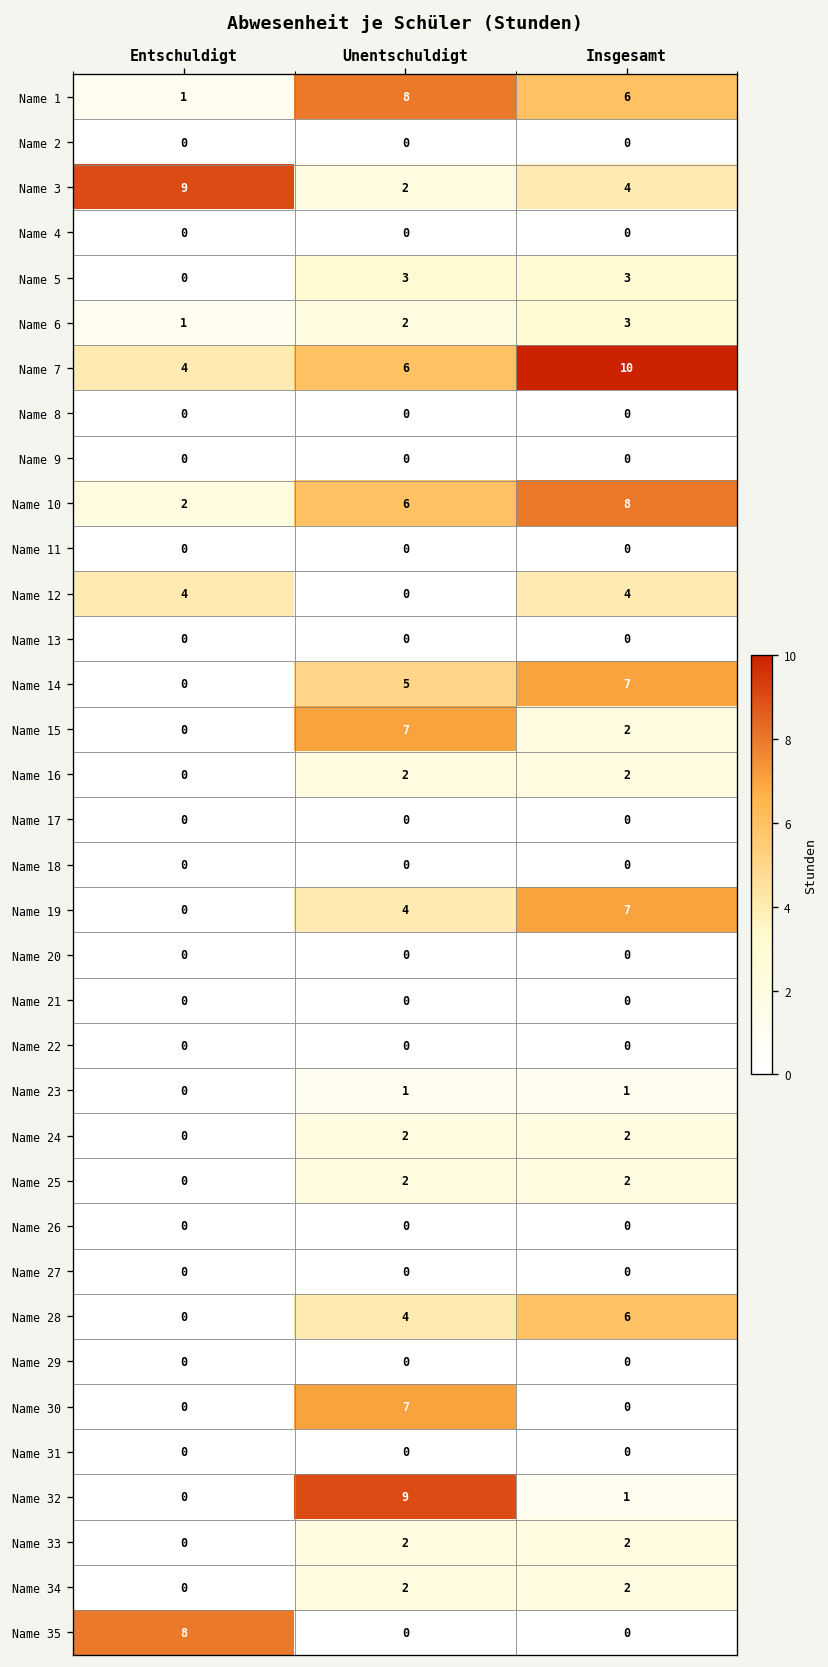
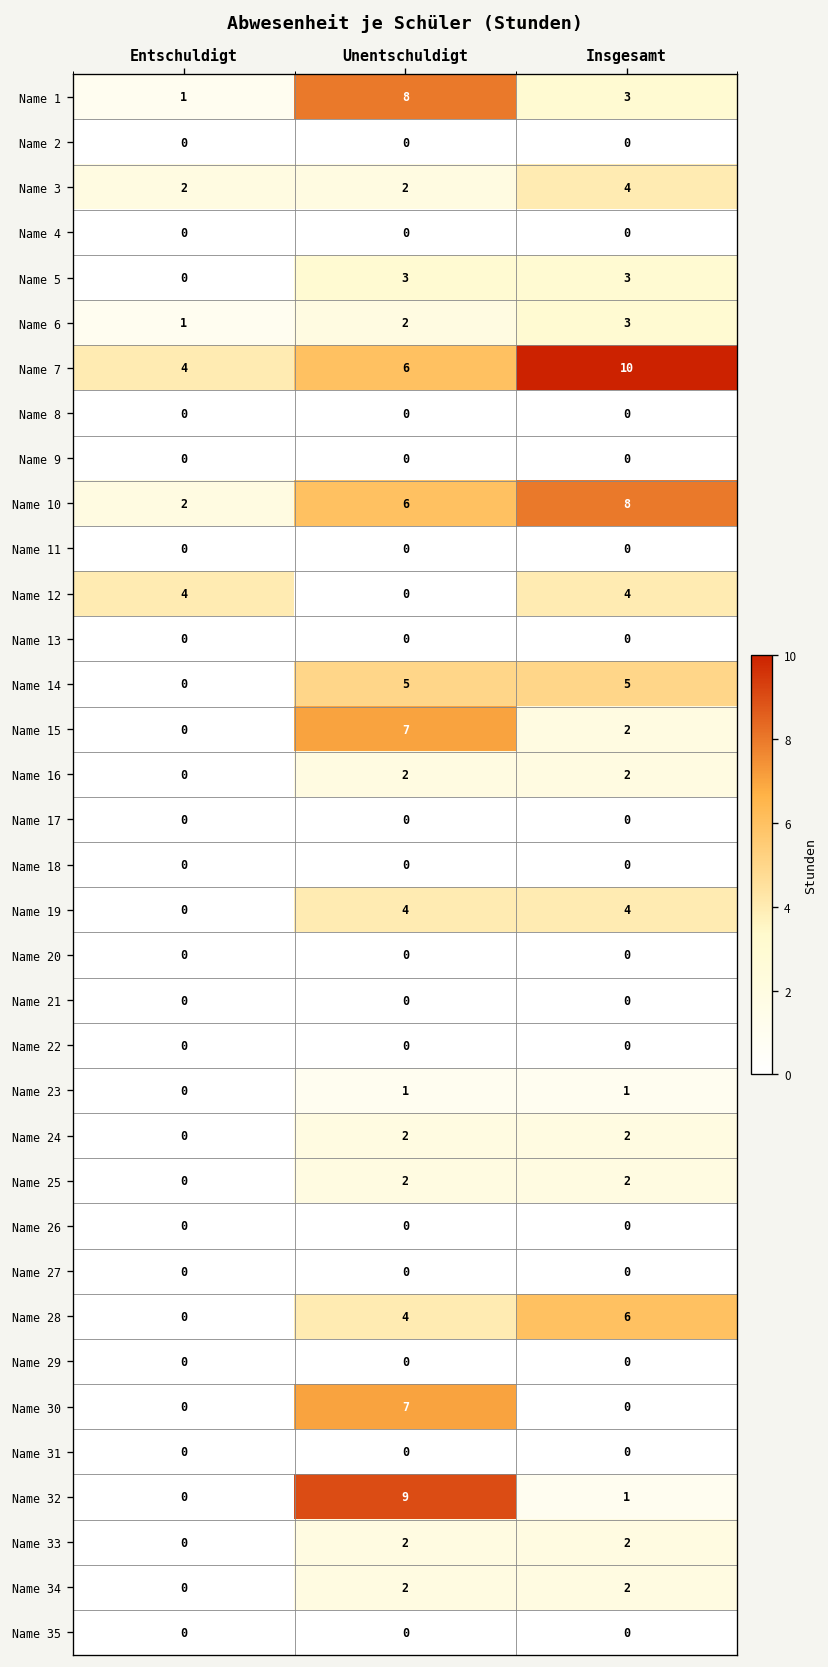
  {
    "Name 1": {
      "Entschuldigt": 1,
      "Unentschuldigt": 8,
-     "Insgesamt": 6
+     "Insgesamt": 3
    },
    "Name 2": {
      "Entschuldigt": 0,
      "Unentschuldigt": 0,
      "Insgesamt": 0
    },
    "Name 3": {
-     "Entschuldigt": 9,
+     "Entschuldigt": 2,
      "Unentschuldigt": 2,
      "Insgesamt": 4
    },
    "Name 4": {
      "Entschuldigt": 0,
      "Unentschuldigt": 0,
      "Insgesamt": 0
    },
    "Name 5": {
      "Entschuldigt": 0,
      "Unentschuldigt": 3,
      "Insgesamt": 3
    },
    "Name 6": {
      "Entschuldigt": 1,
      "Unentschuldigt": 2,
      "Insgesamt": 3
    },
    "Name 7": {
      "Entschuldigt": 4,
      "Unentschuldigt": 6,
      "Insgesamt": 10
    },
    "Name 8": {
      "Entschuldigt": 0,
      "Unentschuldigt": 0,
      "Insgesamt": 0
    },
    "Name 9": {
      "Entschuldigt": 0,
      "Unentschuldigt": 0,
      "Insgesamt": 0
    },
    "Name 10": {
      "Entschuldigt": 2,
      "Unentschuldigt": 6,
      "Insgesamt": 8
    },
    "Name 11": {
      "Entschuldigt": 0,
      "Unentschuldigt": 0,
      "Insgesamt": 0
    },
    "Name 12": {
      "Entschuldigt": 4,
      "Unentschuldigt": 0,
      "Insgesamt": 4
    },
    "Name 13": {
      "Entschuldigt": 0,
      "Unentschuldigt": 0,
      "Insgesamt": 0
    },
    "Name 14": {
      "Entschuldigt": 0,
      "Unentschuldigt": 5,
-     "Insgesamt": 7
+     "Insgesamt": 5
    },
    "Name 15": {
      "Entschuldigt": 0,
      "Unentschuldigt": 7,
      "Insgesamt": 2
    },
    "Name 16": {
      "Entschuldigt": 0,
      "Unentschuldigt": 2,
      "Insgesamt": 2
    },
    "Name 17": {
      "Entschuldigt": 0,
      "Unentschuldigt": 0,
      "Insgesamt": 0
    },
    "Name 18": {
      "Entschuldigt": 0,
      "Unentschuldigt": 0,
      "Insgesamt": 0
    },
    "Name 19": {
      "Entschuldigt": 0,
      "Unentschuldigt": 4,
-     "Insgesamt": 7
+     "Insgesamt": 4
    },
    "Name 20": {
      "Entschuldigt": 0,
      "Unentschuldigt": 0,
      "Insgesamt": 0
    },
    "Name 21": {
      "Entschuldigt": 0,
      "Unentschuldigt": 0,
      "Insgesamt": 0
    },
    "Name 22": {
      "Entschuldigt": 0,
      "Unentschuldigt": 0,
      "Insgesamt": 0
    },
    "Name 23": {
      "Entschuldigt": 0,
      "Unentschuldigt": 1,
      "Insgesamt": 1
    },
    "Name 24": {
      "Entschuldigt": 0,
      "Unentschuldigt": 2,
      "Insgesamt": 2
    },
    "Name 25": {
      "Entschuldigt": 0,
      "Unentschuldigt": 2,
      "Insgesamt": 2
    },
    "Name 26": {
      "Entschuldigt": 0,
      "Unentschuldigt": 0,
      "Insgesamt": 0
    },
    "Name 27": {
      "Entschuldigt": 0,
      "Unentschuldigt": 0,
      "Insgesamt": 0
    },
    "Name 28": {
      "Entschuldigt": 0,
      "Unentschuldigt": 4,
      "Insgesamt": 6
    },
    "Name 29": {
      "Entschuldigt": 0,
      "Unentschuldigt": 0,
      "Insgesamt": 0
    },
    "Name 30": {
      "Entschuldigt": 0,
      "Unentschuldigt": 7,
      "Insgesamt": 0
    },
    "Name 31": {
      "Entschuldigt": 0,
      "Unentschuldigt": 0,
      "Insgesamt": 0
    },
    "Name 32": {
      "Entschuldigt": 0,
      "Unentschuldigt": 9,
      "Insgesamt": 1
    },
    "Name 33": {
      "Entschuldigt": 0,
      "Unentschuldigt": 2,
      "Insgesamt": 2
    },
    "Name 34": {
      "Entschuldigt": 0,
      "Unentschuldigt": 2,
      "Insgesamt": 2
    },
    "Name 35": {
-     "Entschuldigt": 8,
+     "Entschuldigt": 0,
      "Unentschuldigt": 0,
      "Insgesamt": 0
    }
  }
